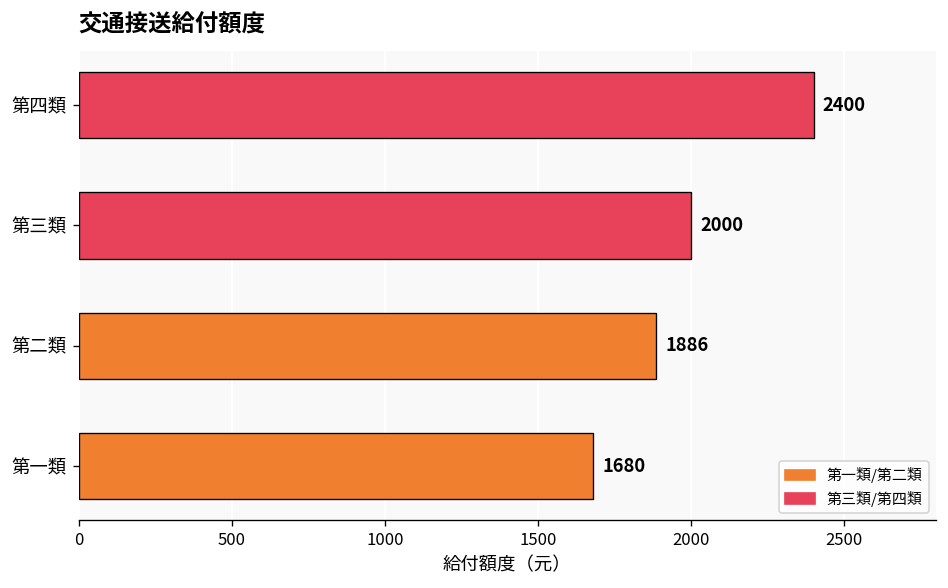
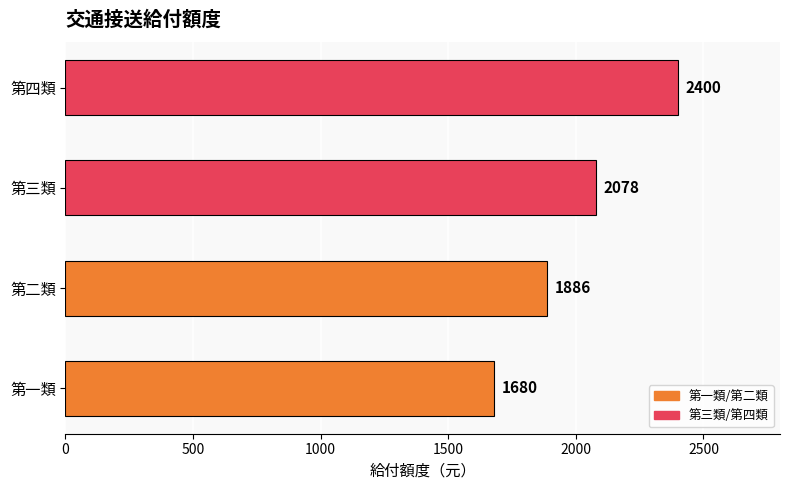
  {
    "第四類": 2400,
-   "第三類": 2000,
+   "第三類": 2078,
    "第二類": 1886,
    "第一類": 1680
  }
